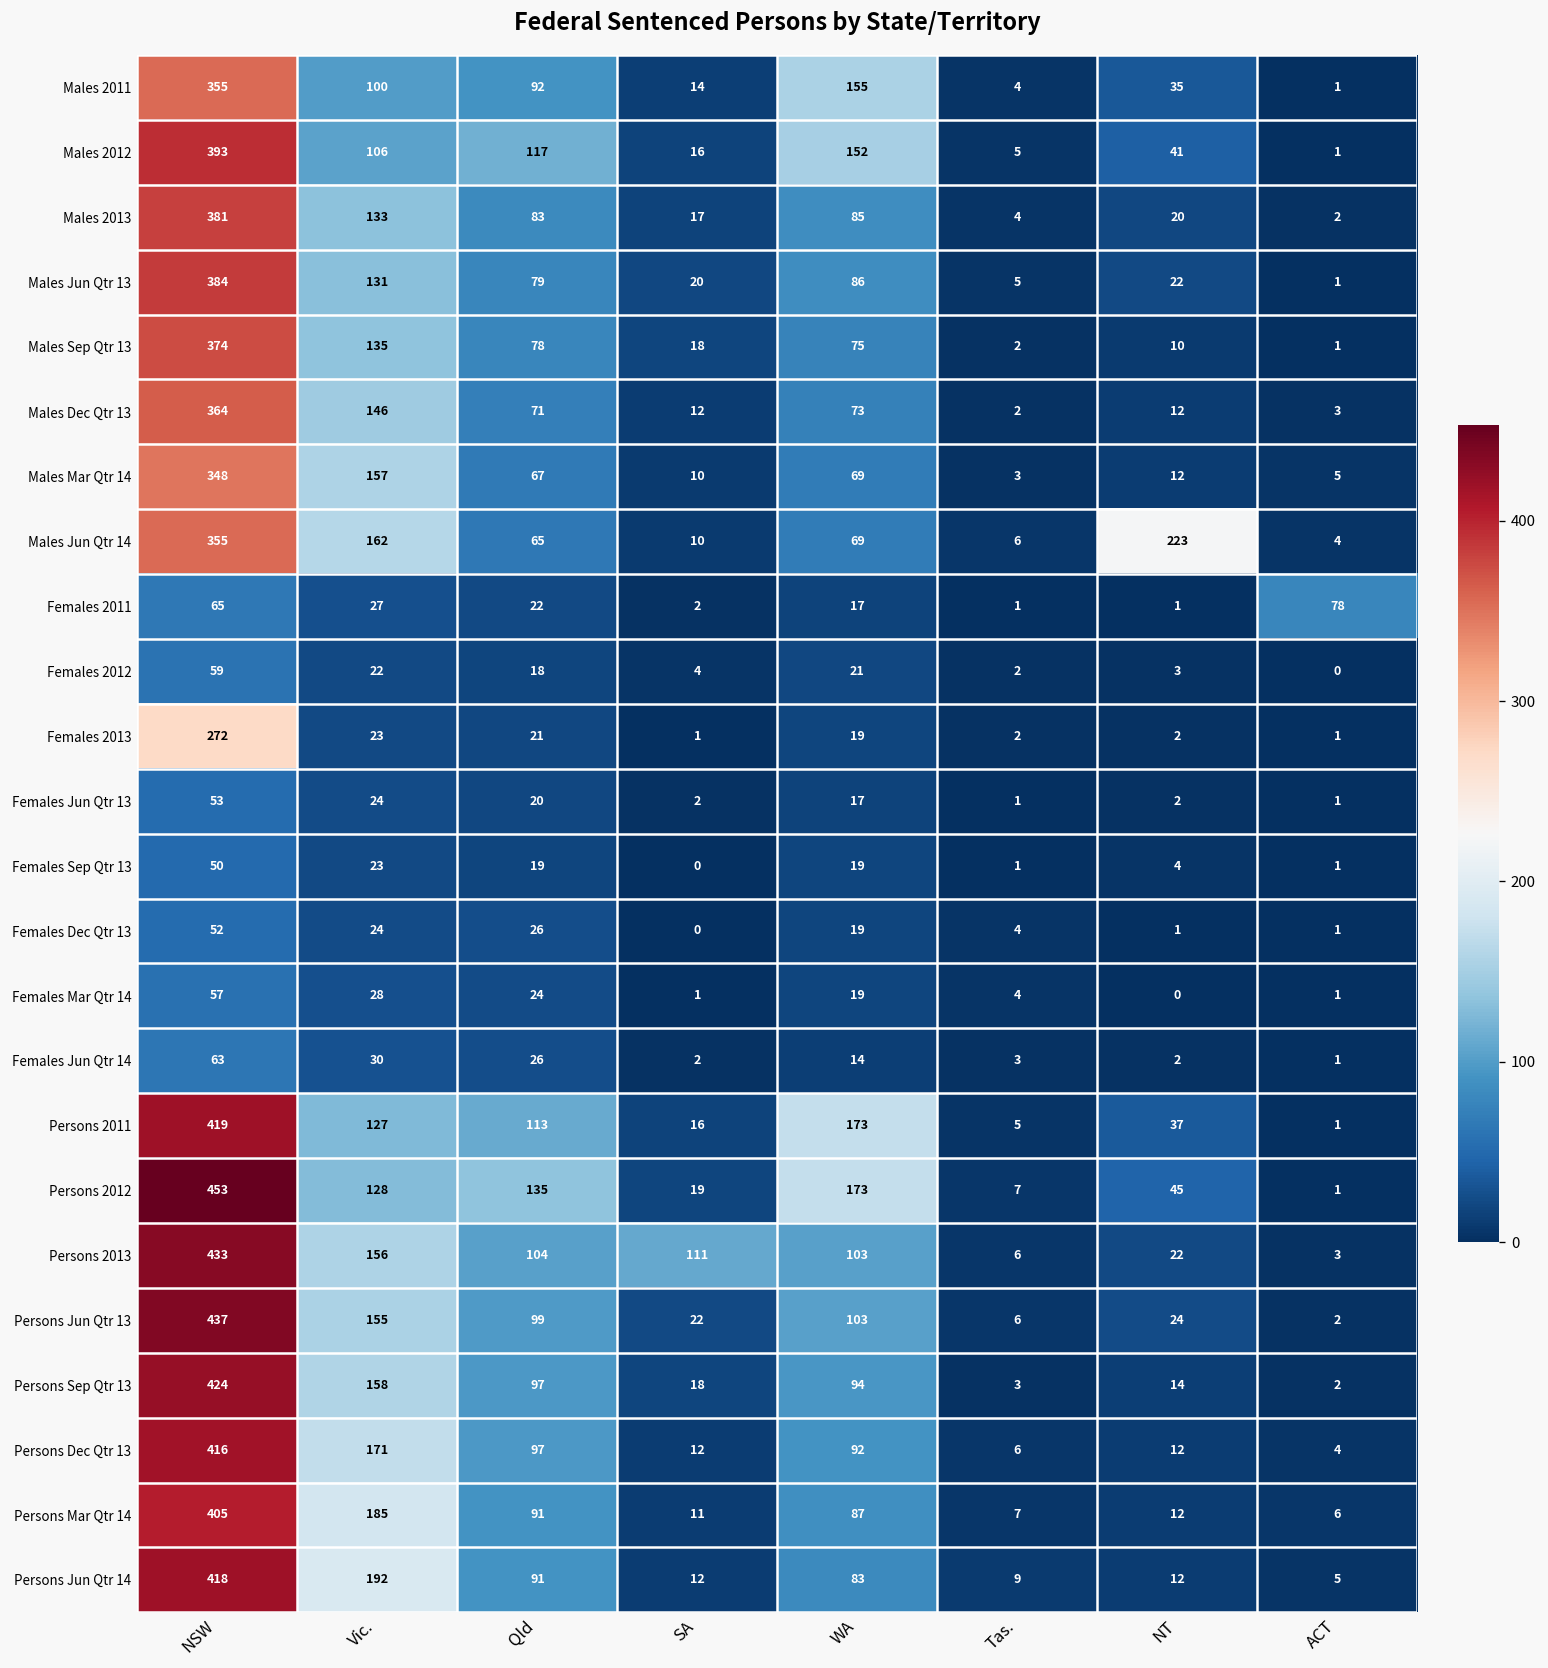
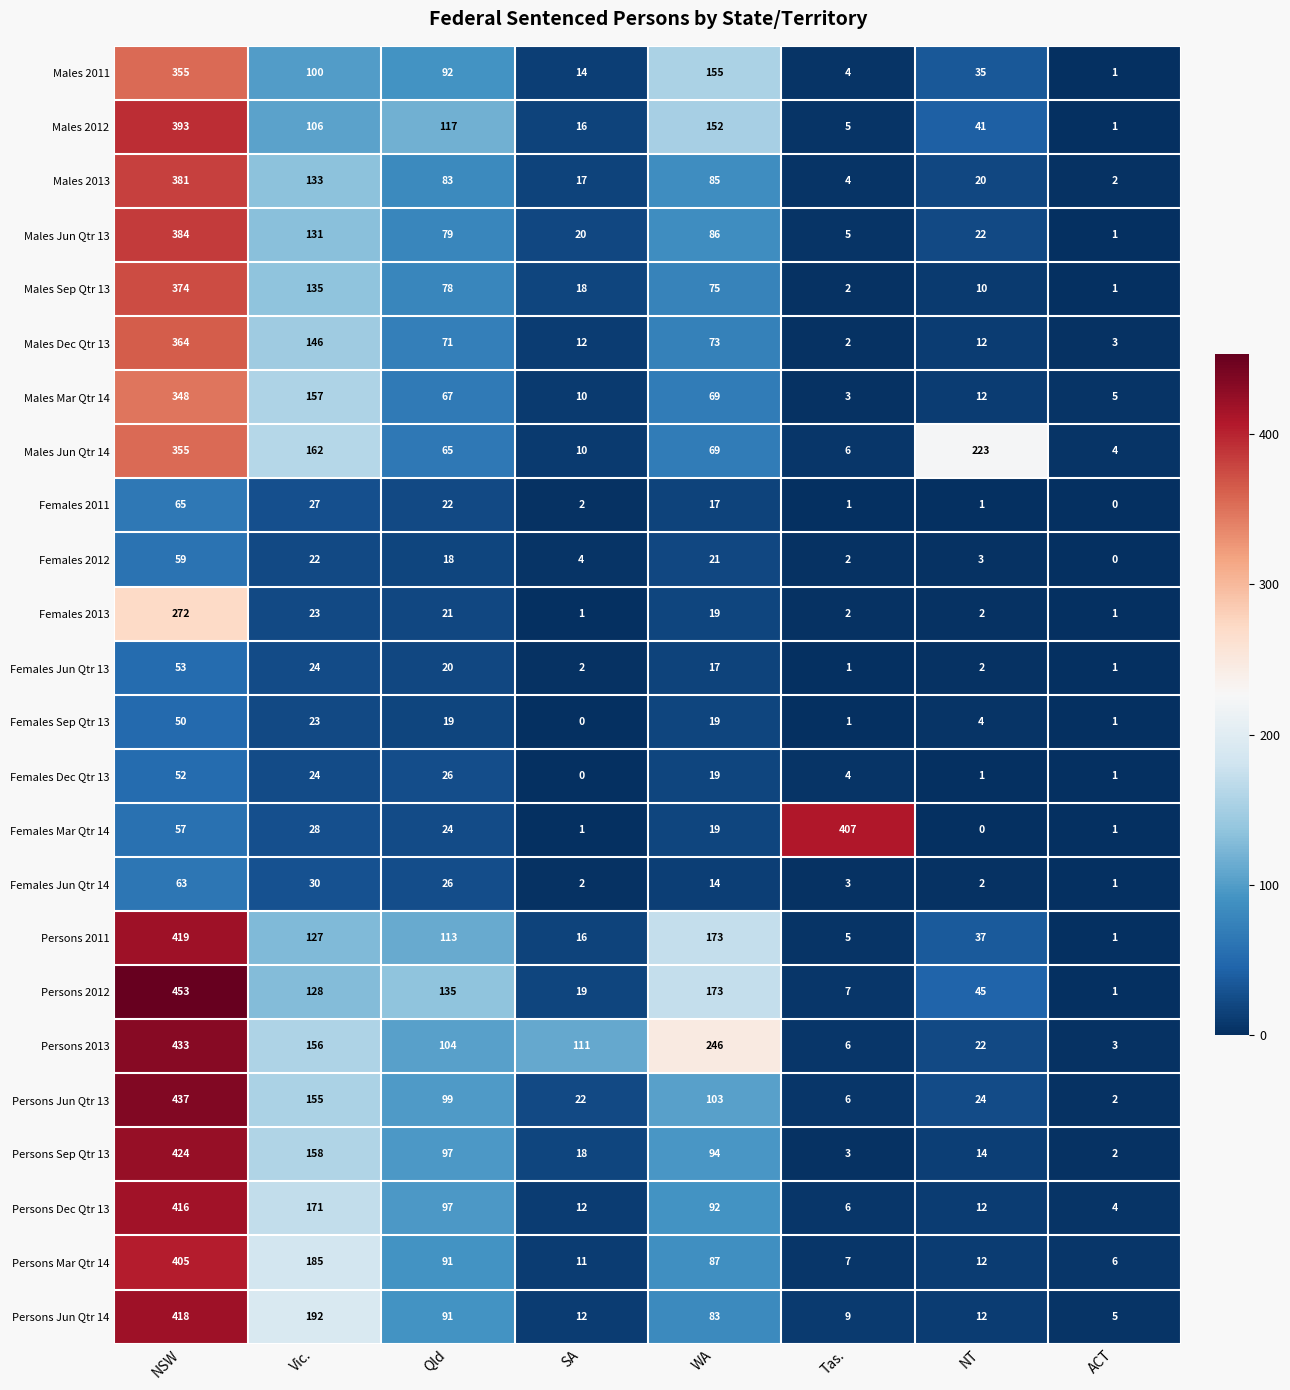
  {
    "Males 2011": {
      "NSW": 355,
      "Vic.": 100,
      "Qld": 92,
      "SA": 14,
      "WA": 155,
      "Tas.": 4,
      "NT": 35,
      "ACT": 1
    },
    "Males 2012": {
      "NSW": 393,
      "Vic.": 106,
      "Qld": 117,
      "SA": 16,
      "WA": 152,
      "Tas.": 5,
      "NT": 41,
      "ACT": 1
    },
    "Males 2013": {
      "NSW": 381,
      "Vic.": 133,
      "Qld": 83,
      "SA": 17,
      "WA": 85,
      "Tas.": 4,
      "NT": 20,
      "ACT": 2
    },
    "Males Jun Qtr 13": {
      "NSW": 384,
      "Vic.": 131,
      "Qld": 79,
      "SA": 20,
      "WA": 86,
      "Tas.": 5,
      "NT": 22,
      "ACT": 1
    },
    "Males Sep Qtr 13": {
      "NSW": 374,
      "Vic.": 135,
      "Qld": 78,
      "SA": 18,
      "WA": 75,
      "Tas.": 2,
      "NT": 10,
      "ACT": 1
    },
    "Males Dec Qtr 13": {
      "NSW": 364,
      "Vic.": 146,
      "Qld": 71,
      "SA": 12,
      "WA": 73,
      "Tas.": 2,
      "NT": 12,
      "ACT": 3
    },
    "Males Mar Qtr 14": {
      "NSW": 348,
      "Vic.": 157,
      "Qld": 67,
      "SA": 10,
      "WA": 69,
      "Tas.": 3,
      "NT": 12,
      "ACT": 5
    },
    "Males Jun Qtr 14": {
      "NSW": 355,
      "Vic.": 162,
      "Qld": 65,
      "SA": 10,
      "WA": 69,
      "Tas.": 6,
      "NT": 223,
      "ACT": 4
    },
    "Females 2011": {
      "NSW": 65,
      "Vic.": 27,
      "Qld": 22,
      "SA": 2,
      "WA": 17,
      "Tas.": 1,
      "NT": 1,
-     "ACT": 78
+     "ACT": 0
    },
    "Females 2012": {
      "NSW": 59,
      "Vic.": 22,
      "Qld": 18,
      "SA": 4,
      "WA": 21,
      "Tas.": 2,
      "NT": 3,
      "ACT": 0
    },
    "Females 2013": {
      "NSW": 272,
      "Vic.": 23,
      "Qld": 21,
      "SA": 1,
      "WA": 19,
      "Tas.": 2,
      "NT": 2,
      "ACT": 1
    },
    "Females Jun Qtr 13": {
      "NSW": 53,
      "Vic.": 24,
      "Qld": 20,
      "SA": 2,
      "WA": 17,
      "Tas.": 1,
      "NT": 2,
      "ACT": 1
    },
    "Females Sep Qtr 13": {
      "NSW": 50,
      "Vic.": 23,
      "Qld": 19,
      "SA": 0,
      "WA": 19,
      "Tas.": 1,
      "NT": 4,
      "ACT": 1
    },
    "Females Dec Qtr 13": {
      "NSW": 52,
      "Vic.": 24,
      "Qld": 26,
      "SA": 0,
      "WA": 19,
      "Tas.": 4,
      "NT": 1,
      "ACT": 1
    },
    "Females Mar Qtr 14": {
      "NSW": 57,
      "Vic.": 28,
      "Qld": 24,
      "SA": 1,
      "WA": 19,
-     "Tas.": 4,
+     "Tas.": 407,
      "NT": 0,
      "ACT": 1
    },
    "Females Jun Qtr 14": {
      "NSW": 63,
      "Vic.": 30,
      "Qld": 26,
      "SA": 2,
      "WA": 14,
      "Tas.": 3,
      "NT": 2,
      "ACT": 1
    },
    "Persons 2011": {
      "NSW": 419,
      "Vic.": 127,
      "Qld": 113,
      "SA": 16,
      "WA": 173,
      "Tas.": 5,
      "NT": 37,
      "ACT": 1
    },
    "Persons 2012": {
      "NSW": 453,
      "Vic.": 128,
      "Qld": 135,
      "SA": 19,
      "WA": 173,
      "Tas.": 7,
      "NT": 45,
      "ACT": 1
    },
    "Persons 2013": {
      "NSW": 433,
      "Vic.": 156,
      "Qld": 104,
      "SA": 111,
-     "WA": 103,
+     "WA": 246,
      "Tas.": 6,
      "NT": 22,
      "ACT": 3
    },
    "Persons Jun Qtr 13": {
      "NSW": 437,
      "Vic.": 155,
      "Qld": 99,
      "SA": 22,
      "WA": 103,
      "Tas.": 6,
      "NT": 24,
      "ACT": 2
    },
    "Persons Sep Qtr 13": {
      "NSW": 424,
      "Vic.": 158,
      "Qld": 97,
      "SA": 18,
      "WA": 94,
      "Tas.": 3,
      "NT": 14,
      "ACT": 2
    },
    "Persons Dec Qtr 13": {
      "NSW": 416,
      "Vic.": 171,
      "Qld": 97,
      "SA": 12,
      "WA": 92,
      "Tas.": 6,
      "NT": 12,
      "ACT": 4
    },
    "Persons Mar Qtr 14": {
      "NSW": 405,
      "Vic.": 185,
      "Qld": 91,
      "SA": 11,
      "WA": 87,
      "Tas.": 7,
      "NT": 12,
      "ACT": 6
    },
    "Persons Jun Qtr 14": {
      "NSW": 418,
      "Vic.": 192,
      "Qld": 91,
      "SA": 12,
      "WA": 83,
      "Tas.": 9,
      "NT": 12,
      "ACT": 5
    }
  }
